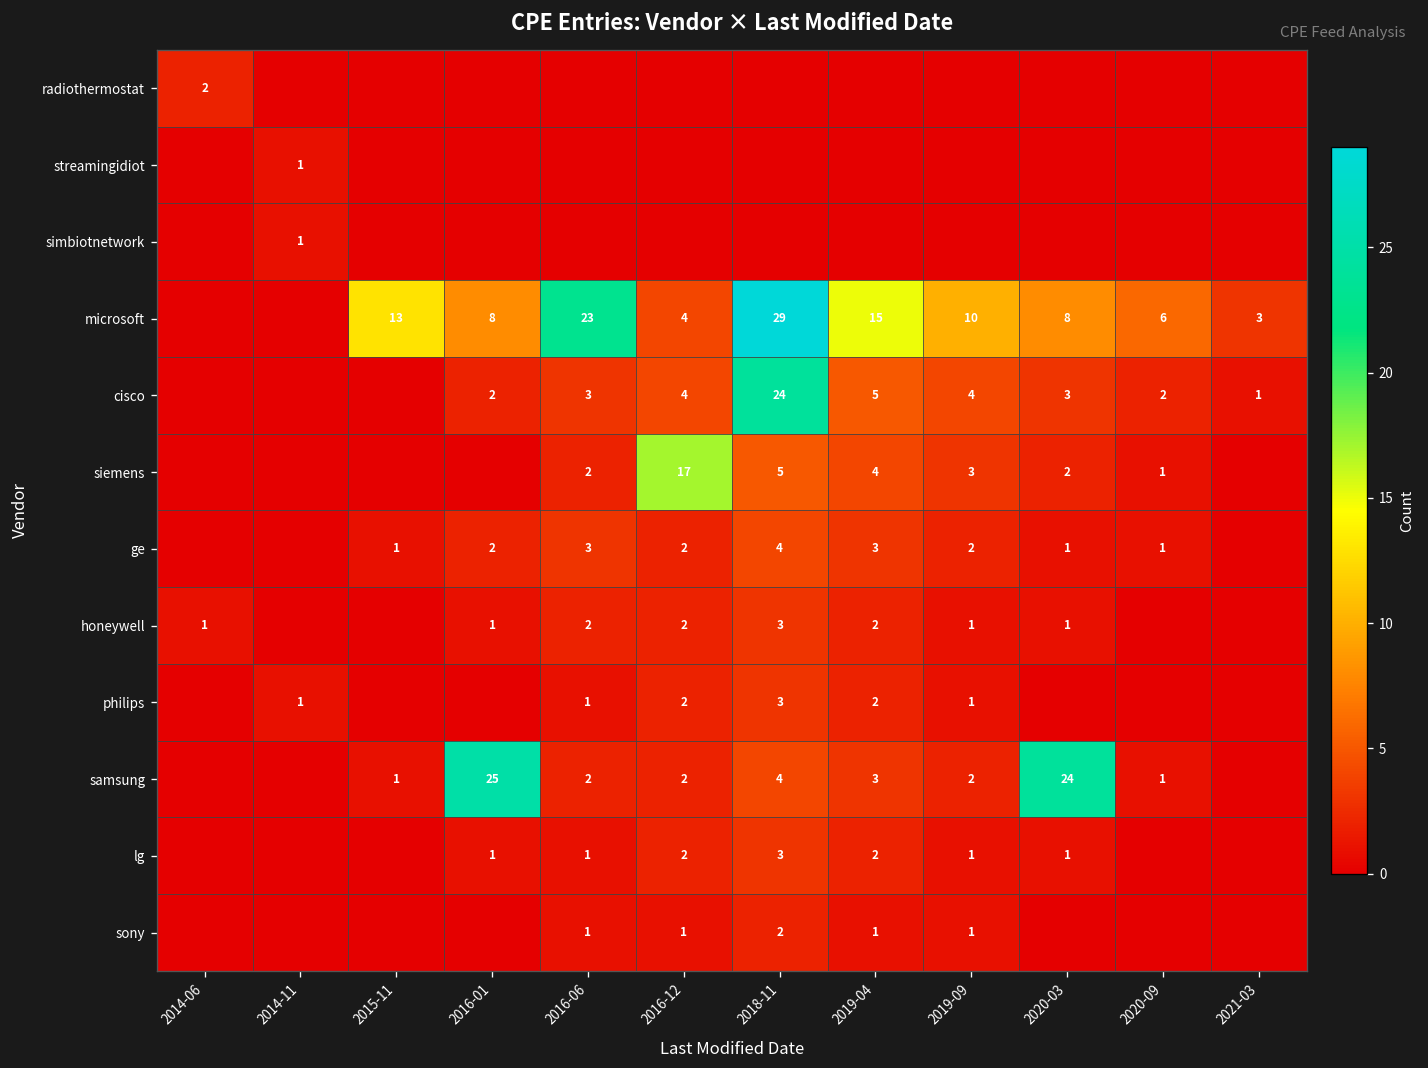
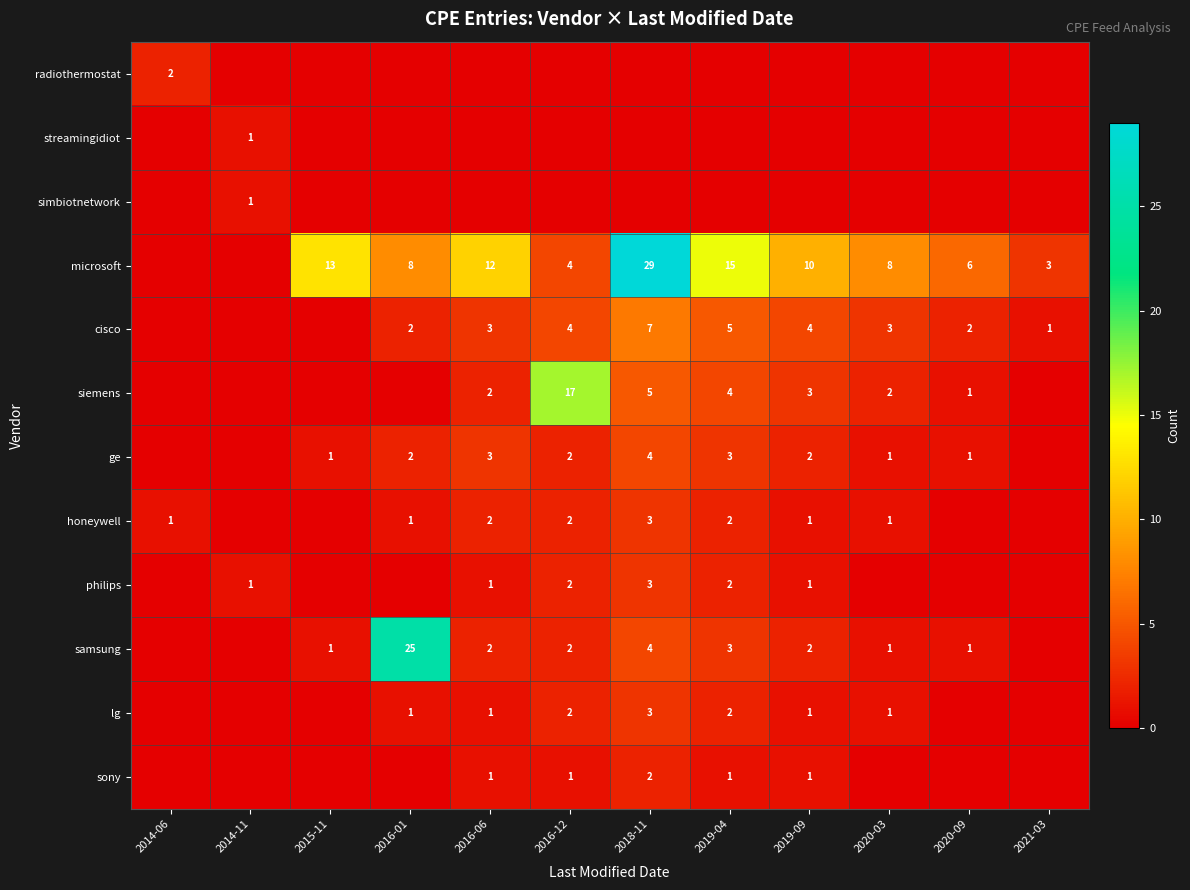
  {
    "radiothermostat": {
      "2014-06": 2
    },
    "streamingidiot": {
      "2014-11": 1
    },
    "simbiotnetwork": {
      "2014-11": 1
    },
    "microsoft": {
      "2015-11": 13,
      "2016-01": 8,
-     "2016-06": 23,
+     "2016-06": 12,
      "2016-12": 4,
      "2018-11": 29,
      "2019-04": 15,
      "2019-09": 10,
      "2020-03": 8,
      "2020-09": 6,
      "2021-03": 3
    },
    "cisco": {
      "2016-01": 2,
      "2016-06": 3,
      "2016-12": 4,
-     "2018-11": 24,
+     "2018-11": 7,
      "2019-04": 5,
      "2019-09": 4,
      "2020-03": 3,
      "2020-09": 2,
      "2021-03": 1
    },
    "siemens": {
      "2016-06": 2,
      "2016-12": 17,
      "2018-11": 5,
      "2019-04": 4,
      "2019-09": 3,
      "2020-03": 2,
      "2020-09": 1
    },
    "ge": {
      "2015-11": 1,
      "2016-01": 2,
      "2016-06": 3,
      "2016-12": 2,
      "2018-11": 4,
      "2019-04": 3,
      "2019-09": 2,
      "2020-03": 1,
      "2020-09": 1
    },
    "honeywell": {
      "2014-06": 1,
      "2016-01": 1,
      "2016-06": 2,
      "2016-12": 2,
      "2018-11": 3,
      "2019-04": 2,
      "2019-09": 1,
      "2020-03": 1
    },
    "philips": {
      "2014-11": 1,
      "2016-06": 1,
      "2016-12": 2,
      "2018-11": 3,
      "2019-04": 2,
      "2019-09": 1
    },
    "samsung": {
      "2015-11": 1,
      "2016-01": 25,
      "2016-06": 2,
      "2016-12": 2,
      "2018-11": 4,
      "2019-04": 3,
      "2019-09": 2,
-     "2020-03": 24,
+     "2020-03": 1,
      "2020-09": 1
    },
    "lg": {
      "2016-01": 1,
      "2016-06": 1,
      "2016-12": 2,
      "2018-11": 3,
      "2019-04": 2,
      "2019-09": 1,
      "2020-03": 1
    },
    "sony": {
      "2016-06": 1,
      "2016-12": 1,
      "2018-11": 2,
      "2019-04": 1,
      "2019-09": 1
    }
  }
